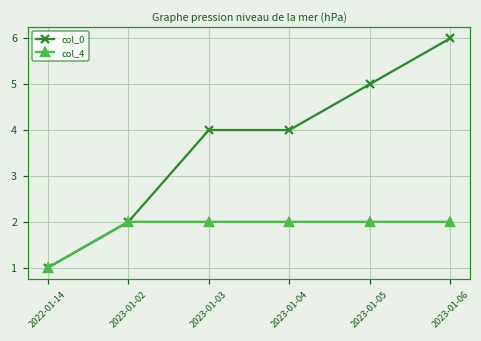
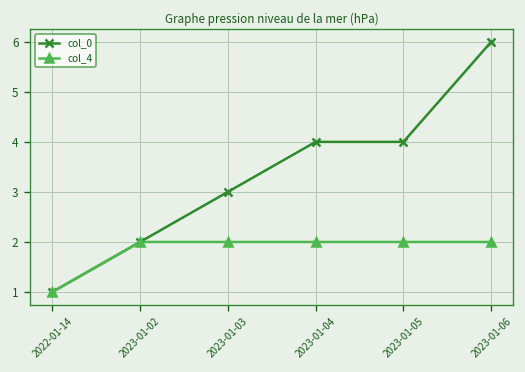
  {
    "col_0": {
-     "2023-01-03": 4,
+     "2023-01-03": 3,
      "2023-01-04": 4,
-     "2023-01-05": 5,
+     "2023-01-05": 4,
      "2023-01-06": 6
    },
    "col_4": {
      "2023-01-03": 2,
      "2023-01-04": 2,
      "2023-01-05": 2,
      "2023-01-06": 2
    }
  }
